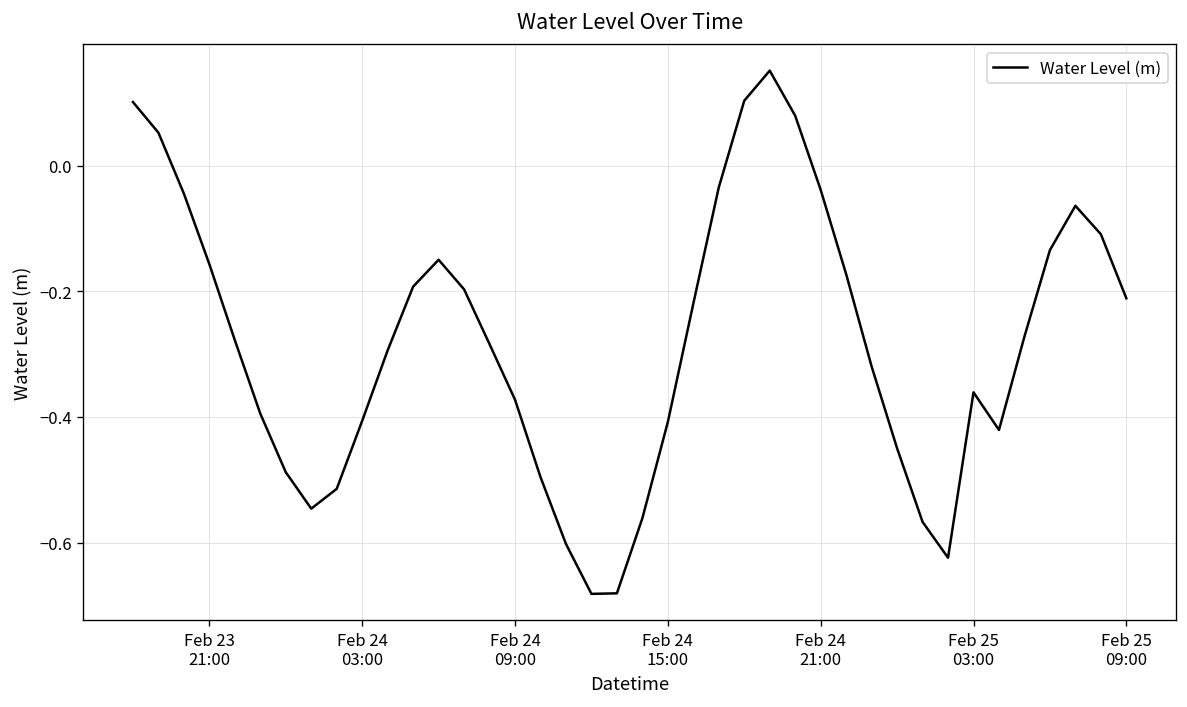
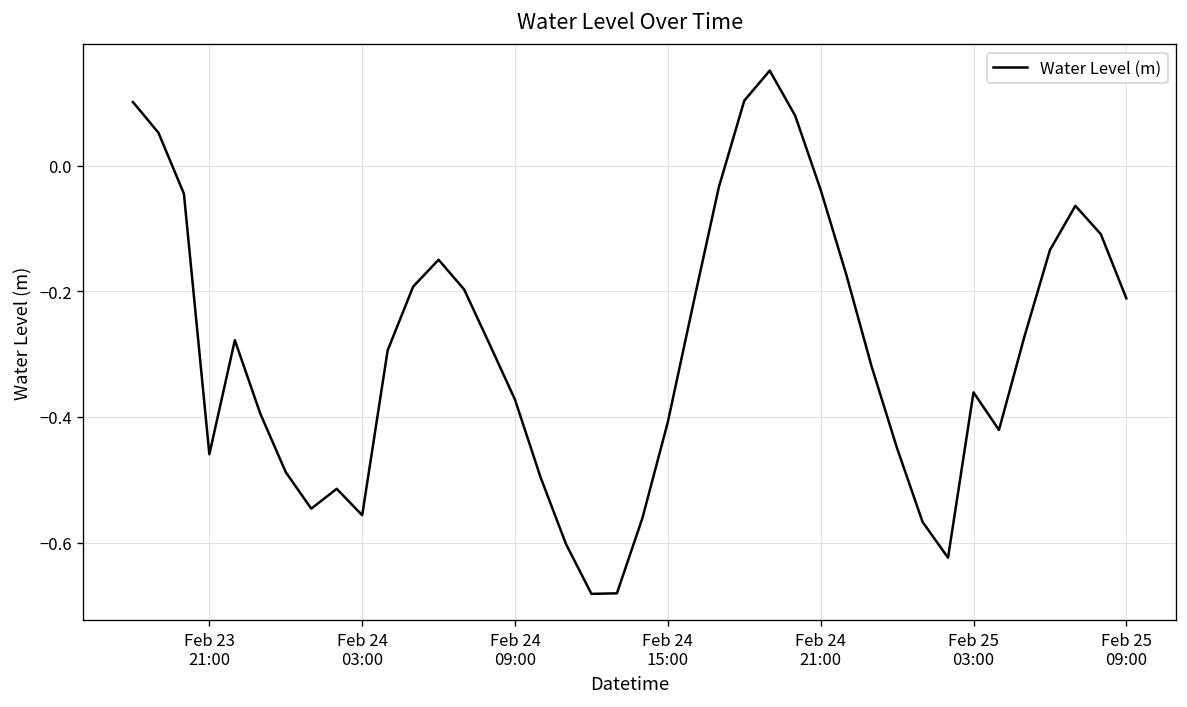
  {
-   "Feb 23 21:00": -0.16,
-   "Feb 24 03:00": -0.41,
+   "Feb 23 21:00": -0.46,
+   "Feb 24 03:00": -0.56,
    "Feb 24 09:00": -0.37,
    "Feb 24 15:00": -0.41,
    "Feb 24 21:00": -0.04,
    "Feb 25 03:00": -0.36,
    "Feb 25 09:00": -0.21
  }
